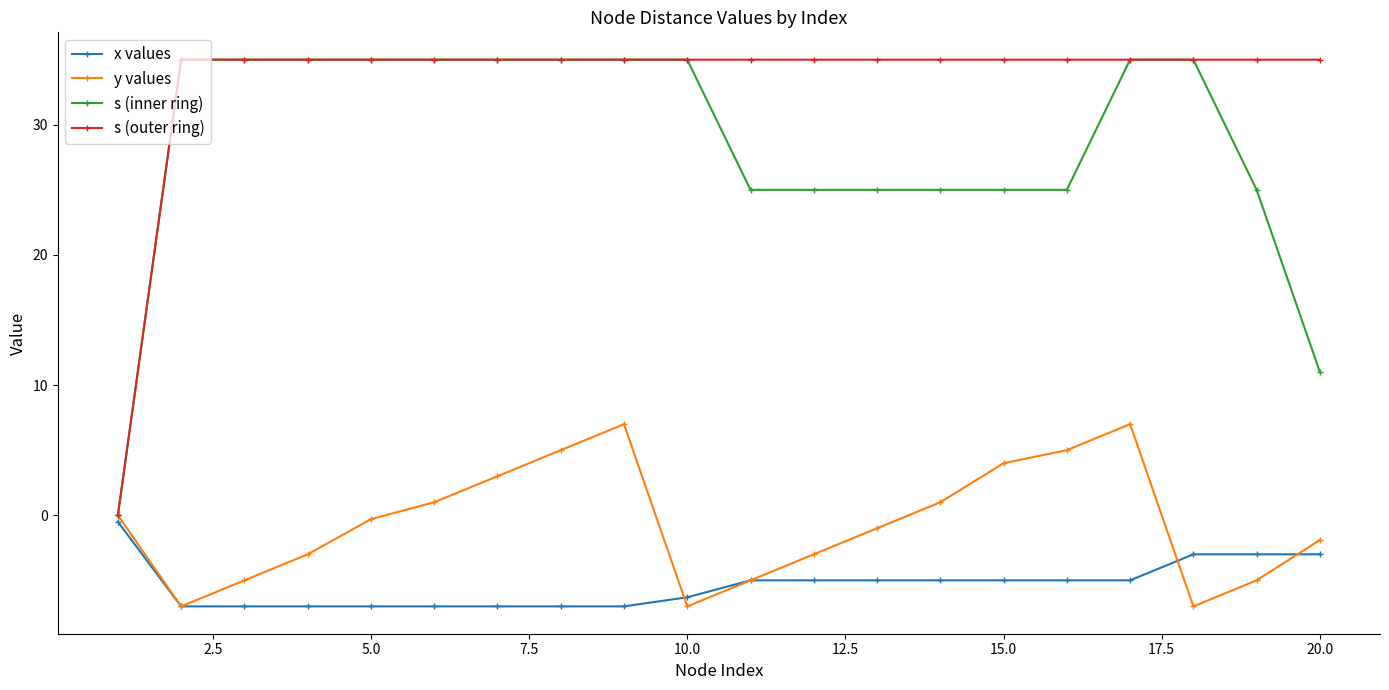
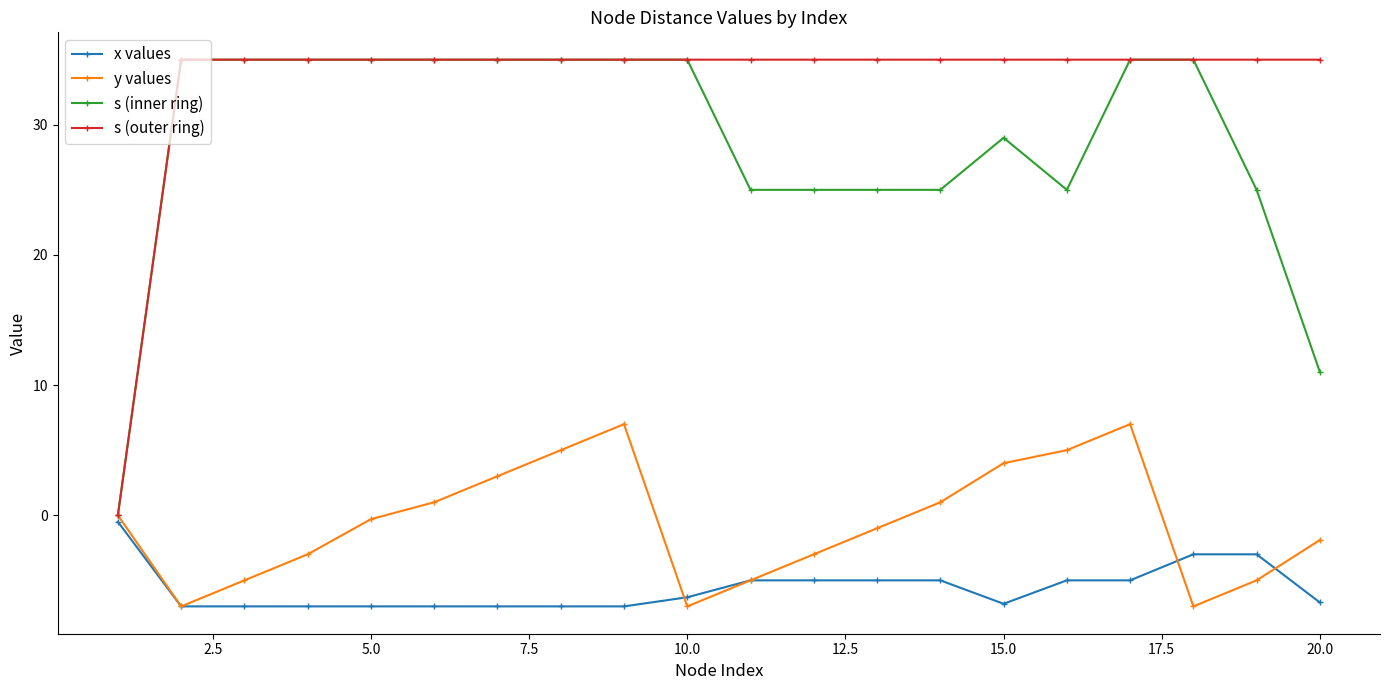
  {
    "x values": {
      "5.0": -7.0,
      "10.0": -6.3,
-     "15.0": -5.0,
-     "20.0": -3.0
+     "15.0": -6.8,
+     "20.0": -6.7
    },
    "y values": {
      "5.0": -0.3,
      "10.0": -7.0,
      "15.0": 4.0,
      "20.0": -1.9
    },
    "s (inner ring)": {
-     "15.0": 25,
+     "15.0": 29,
      "20.0": 11
    },
    "s (outer ring)": {
      "15.0": 35.0,
      "20.0": 35.0
    }
  }
